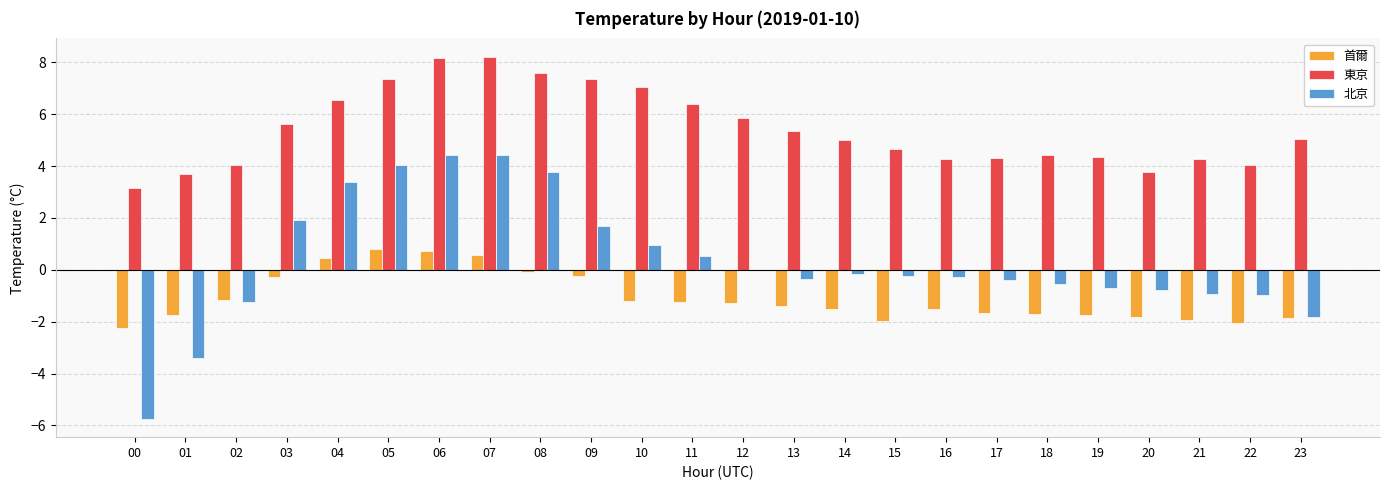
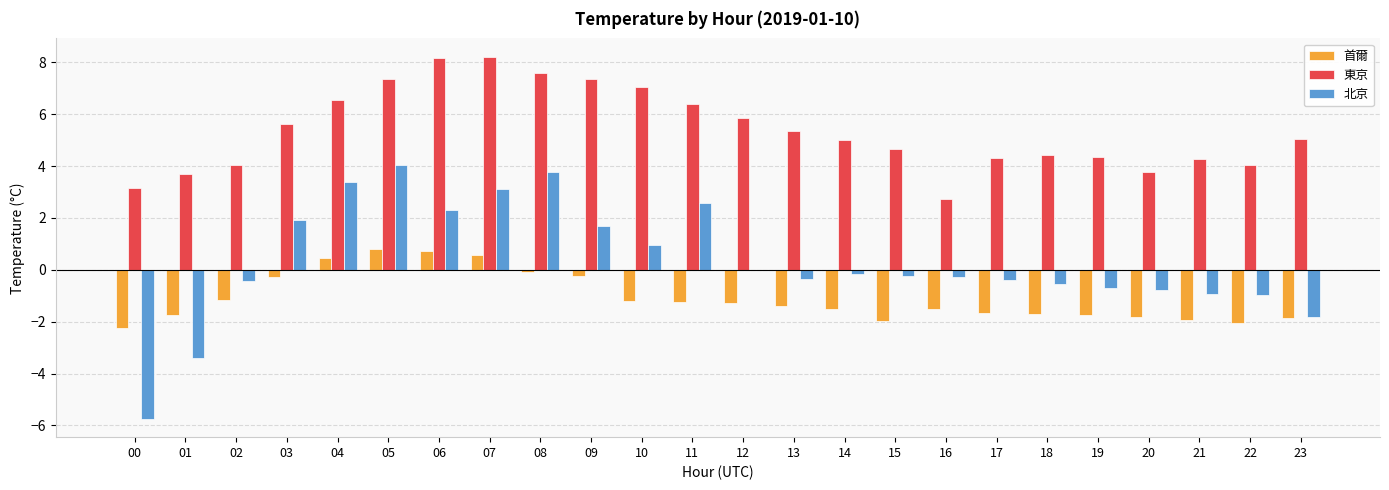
  {
    "首爾": {
      "00": -2.2,
      "01": -1.8,
      "02": -1.2,
      "03": -0.3,
      "04": 0.5,
      "05": 0.8,
      "06": 0.7,
      "07": 0.6,
      "09": -0.2,
      "10": -1.2,
      "11": -1.3,
      "12": -1.3,
      "13": -1.4,
      "14": -1.5,
      "15": -2.0,
      "16": -1.5,
      "17": -1.7,
      "18": -1.7,
      "19": -1.7,
      "20": -1.8,
      "21": -1.9,
      "22": -2.1,
      "23": -1.9
    },
    "東京": {
      "00": 3.1,
      "01": 3.7,
      "02": 4.0,
      "03": 5.6,
      "04": 6.6,
      "05": 7.4,
      "06": 8.2,
      "07": 8.2,
      "08": 7.6,
      "09": 7.4,
      "10": 7.1,
      "11": 6.4,
      "12": 5.9,
      "13": 5.4,
      "14": 5.0,
      "15": 4.6,
-     "16": 4.3,
+     "16": 2.7,
      "17": 4.3,
      "18": 4.4,
      "19": 4.3,
      "20": 3.8,
      "21": 4.3,
      "22": 4.0,
      "23": 5.0
    },
    "北京": {
      "00": -5.8,
      "01": -3.4,
-     "02": -1.2,
+     "02": -0.4,
      "03": 1.9,
      "04": 3.4,
      "05": 4.0,
-     "06": 4.4,
-     "07": 4.4,
+     "06": 2.3,
+     "07": 3.1,
      "08": 3.8,
      "09": 1.7,
      "10": 1.0,
-     "11": 0.5,
+     "11": 2.6,
      "13": -0.4,
      "14": -0.1,
      "15": -0.2,
      "16": -0.3,
      "17": -0.4,
      "18": -0.6,
      "19": -0.7,
      "20": -0.8,
      "21": -0.9,
      "22": -1.0,
      "23": -1.8
    }
  }
